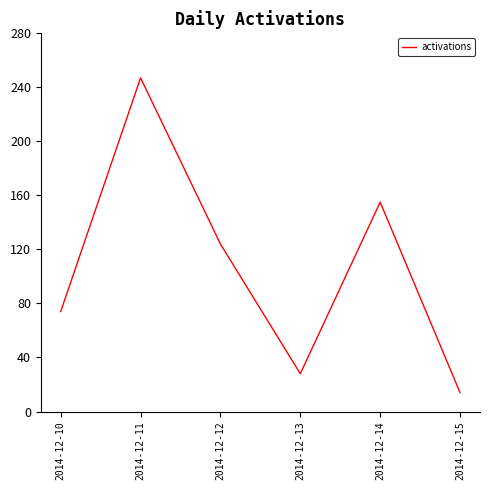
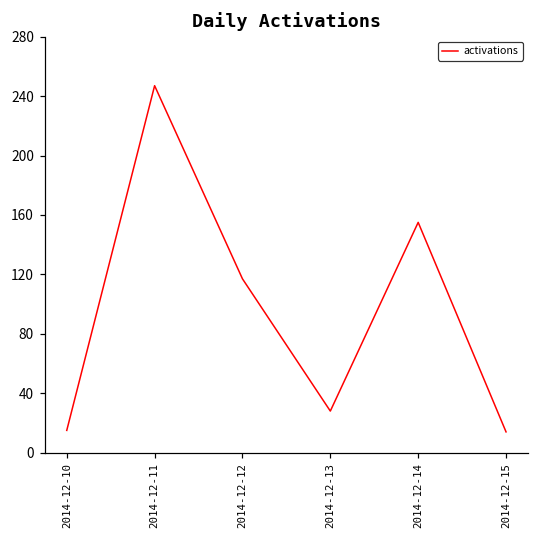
  {
-   "2014-12-10": 74,
+   "2014-12-10": 15,
    "2014-12-11": 247,
-   "2014-12-12": 124,
+   "2014-12-12": 117,
    "2014-12-13": 28,
    "2014-12-14": 155,
    "2014-12-15": 14
  }
